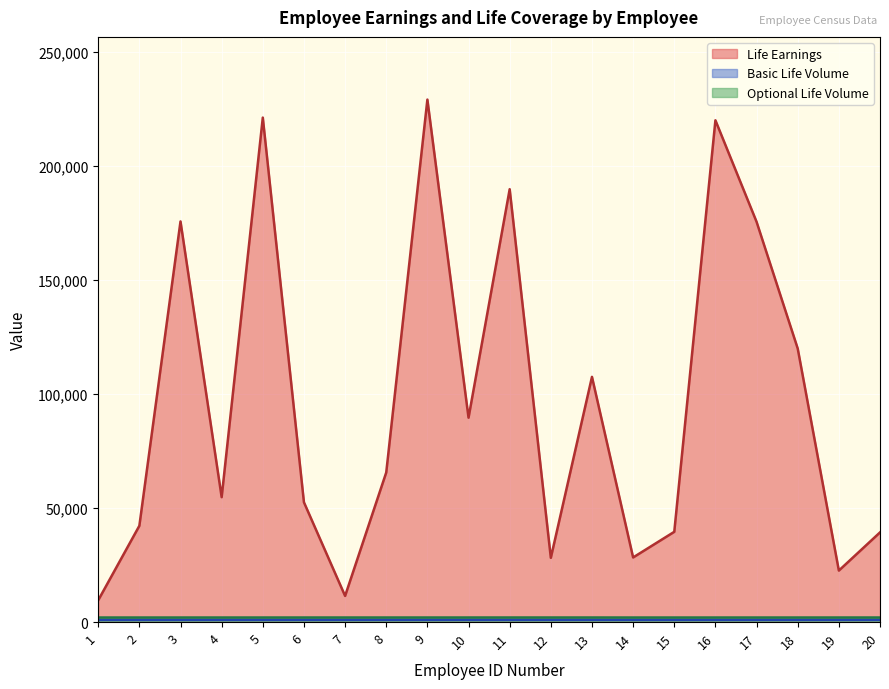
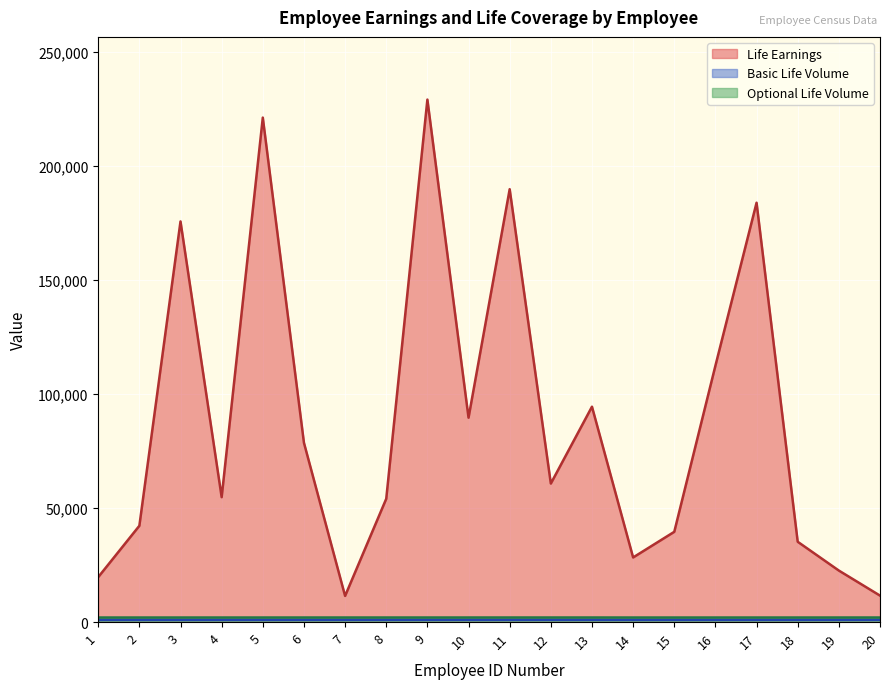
  {
    "Life Earnings": {
-     "1": "10,000",
+     "1": "20,000",
      "2": "42,000",
      "3": "176,000",
      "4": "55,000",
      "5": "221,000",
-     "6": "53,000",
+     "6": "79,000",
      "7": "11,000",
-     "8": "66,000",
+     "8": "54,000",
      "9": "229,000",
      "10": "90,000",
      "11": "190,000",
-     "12": "28,000",
-     "13": "108,000",
+     "12": "61,000",
+     "13": "94,000",
      "14": "28,000",
      "15": "40,000",
-     "16": "220,000",
-     "17": "176,000",
-     "18": "120,000",
+     "16": "112,000",
+     "17": "184,000",
+     "18": "35,000",
      "19": "23,000",
-     "20": "39,000"
+     "20": "12,000"
    }
  }
